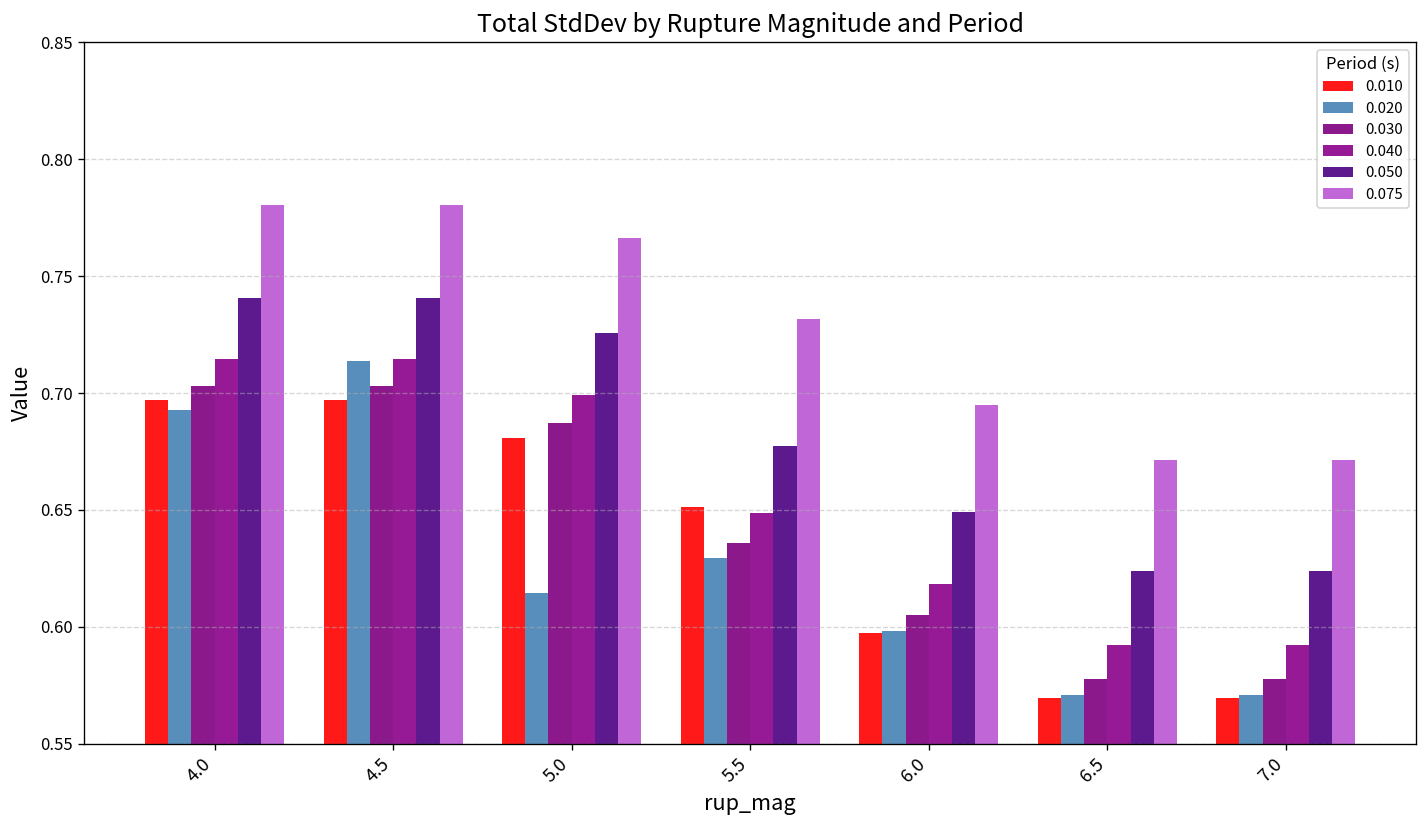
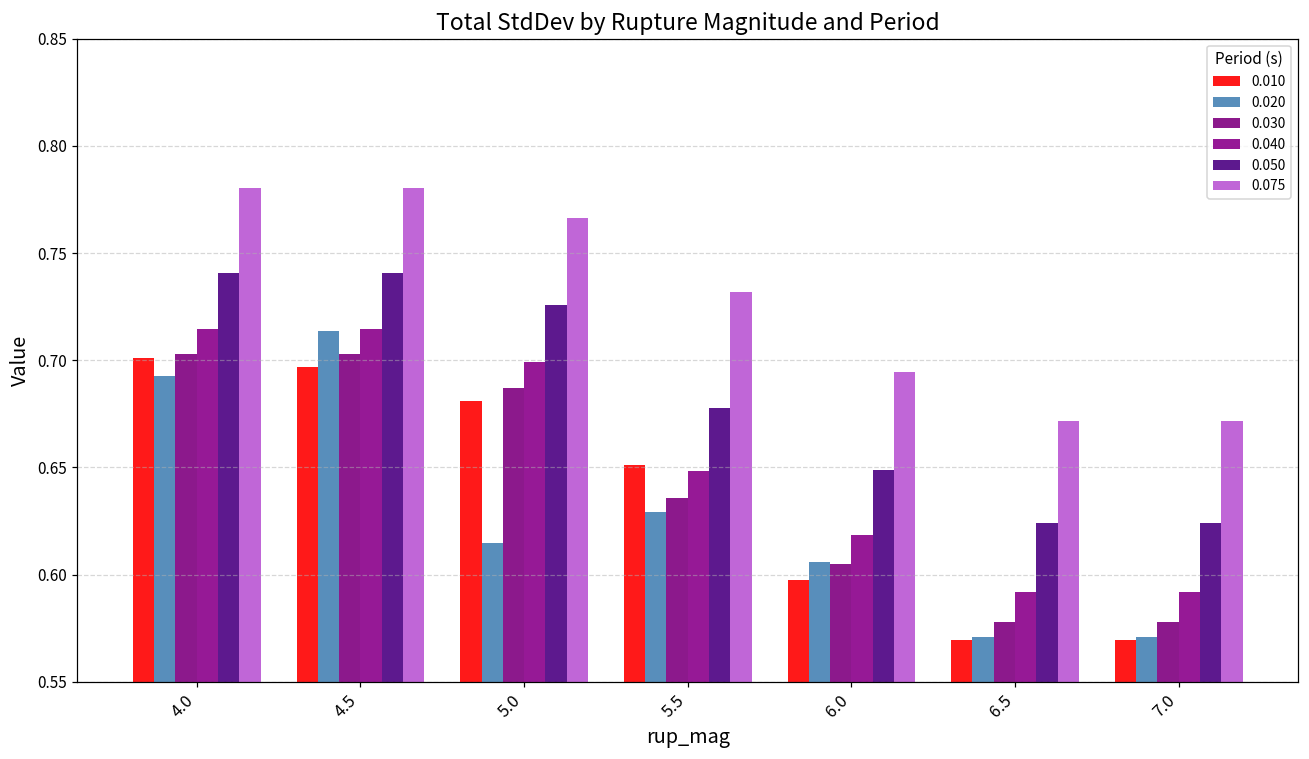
  {
    "0.010": {
-     "4.0": 0.697,
+     "4.0": 0.701,
      "4.5": 0.697,
      "5.0": 0.681,
      "5.5": 0.651,
      "6.0": 0.597,
      "6.5": 0.570,
      "7.0": 0.570
    },
    "0.020": {
      "4.0": 0.693,
      "4.5": 0.714,
      "5.0": 0.615,
      "5.5": 0.629,
-     "6.0": 0.598,
+     "6.0": 0.606,
      "6.5": 0.571,
      "7.0": 0.571
    },
    "0.075": {
      "4.0": 0.781,
      "4.5": 0.781,
      "5.0": 0.766,
      "5.5": 0.732,
      "6.0": 0.695,
      "6.5": 0.671,
      "7.0": 0.671
    }
  }
